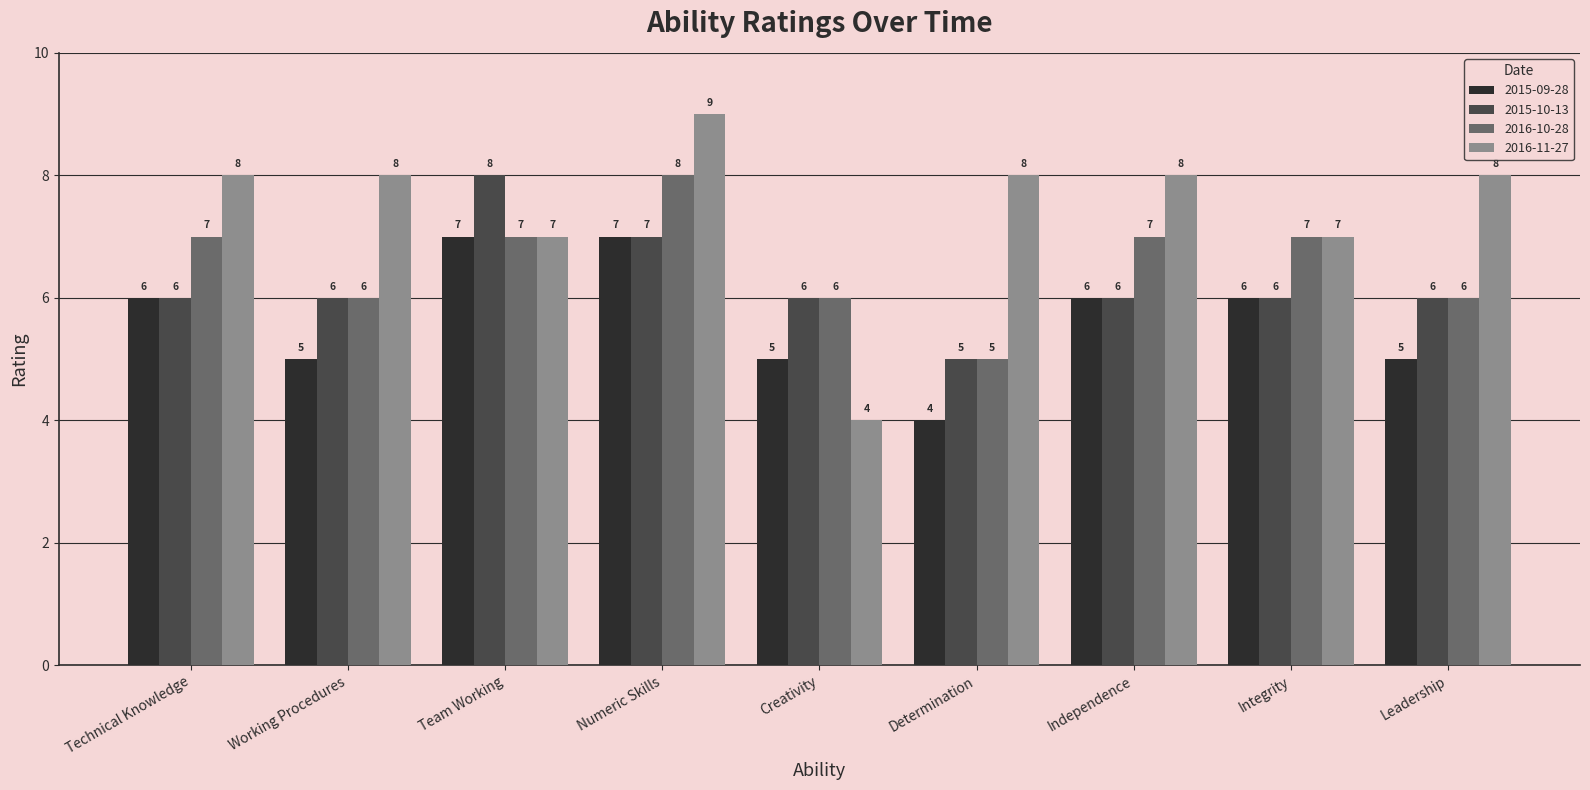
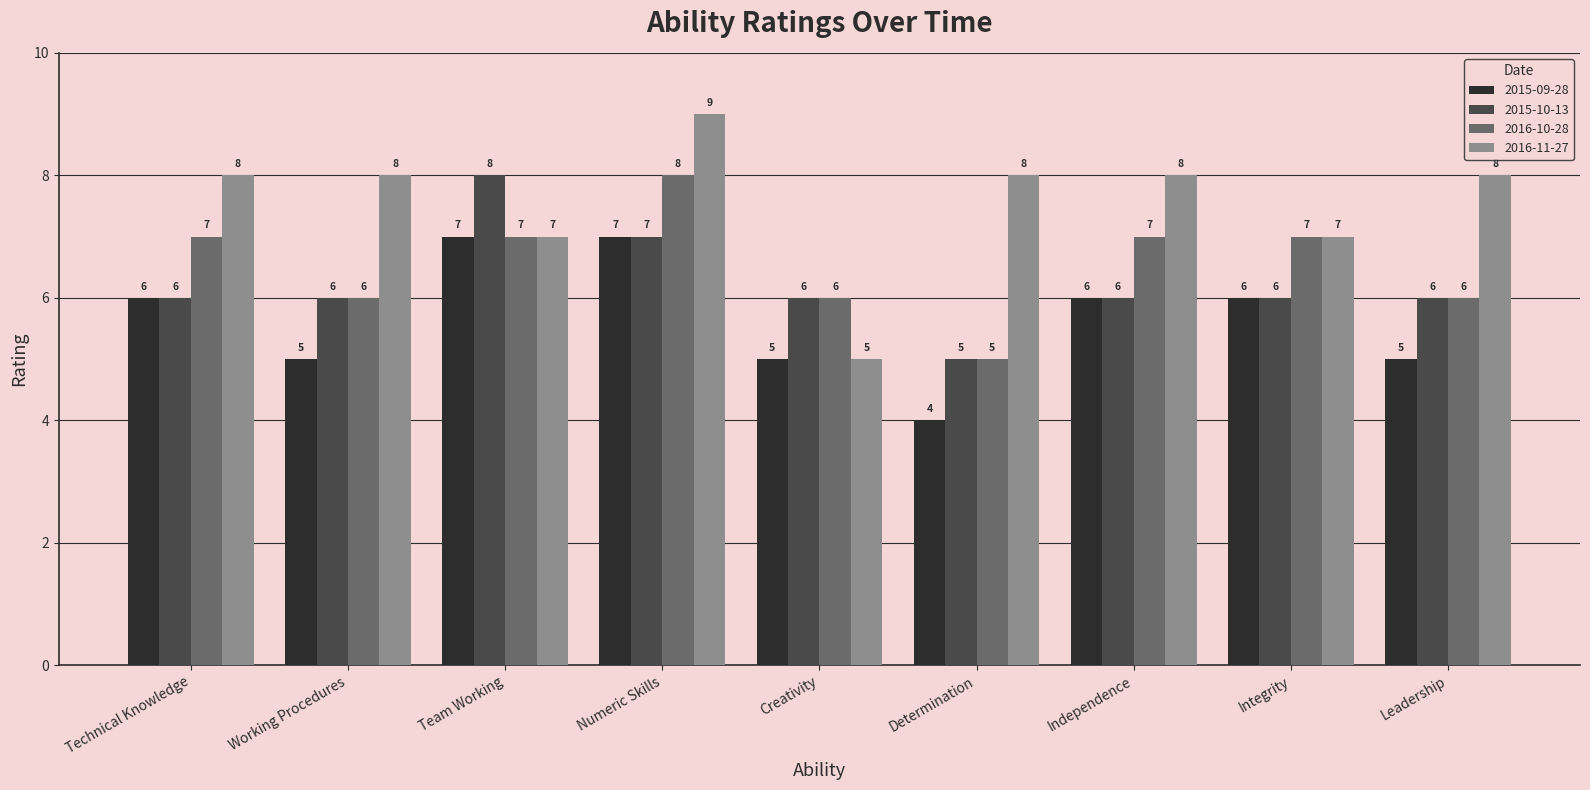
  {
    "2016-11-27": {
      "Technical Knowledge": 8,
      "Working Procedures": 8,
      "Team Working": 7,
      "Numeric Skills": 9,
-     "Creativity": 4,
+     "Creativity": 5,
      "Determination": 8,
      "Independence": 8,
      "Integrity": 7
    }
  }
